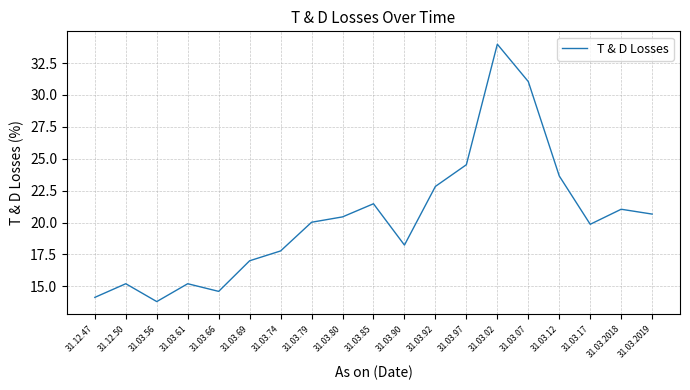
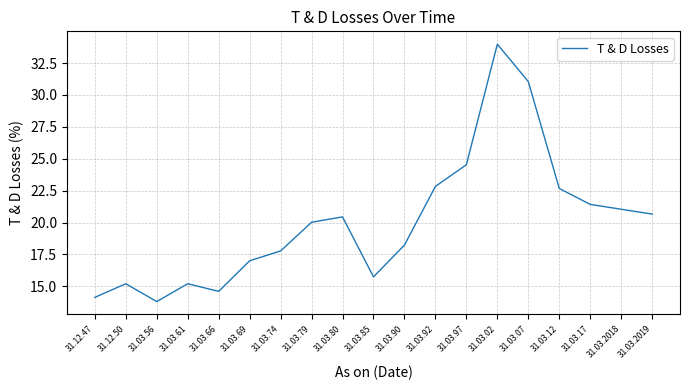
  {
    "31.12.47": 14.1,
    "31.12.50": 15.2,
    "31.03.56": 13.8,
    "31.03.61": 15.2,
    "31.03.66": 14.6,
    "31.03.69": 17.0,
    "31.03.74": 17.8,
    "31.03.79": 20.0,
    "31.03.80": 20.4,
-   "31.03.85": 21.5,
+   "31.03.85": 15.7,
    "31.03.90": 18.2,
    "31.03.92": 22.8,
    "31.03.97": 24.5,
    "31.03.02": 34.0,
    "31.03.07": 31.1,
-   "31.03.12": 23.7,
-   "31.03.17": 19.9,
+   "31.03.12": 22.7,
+   "31.03.17": 21.4,
    "31.03.2018": 21.0,
    "31.03.2019": 20.7
  }
